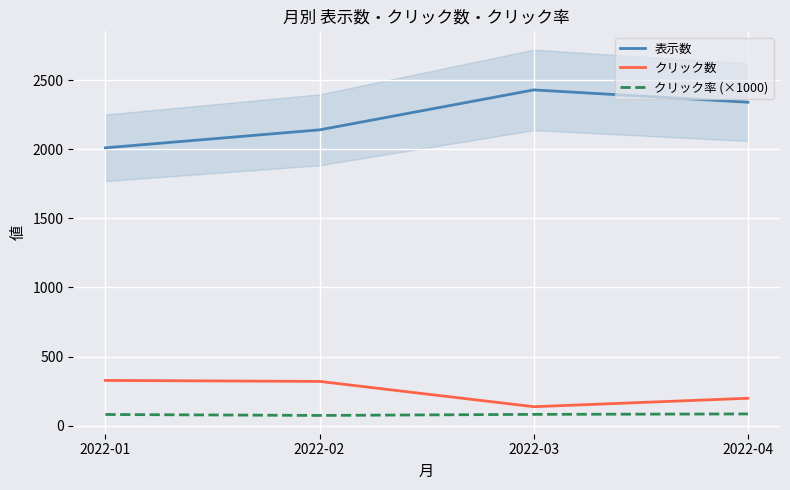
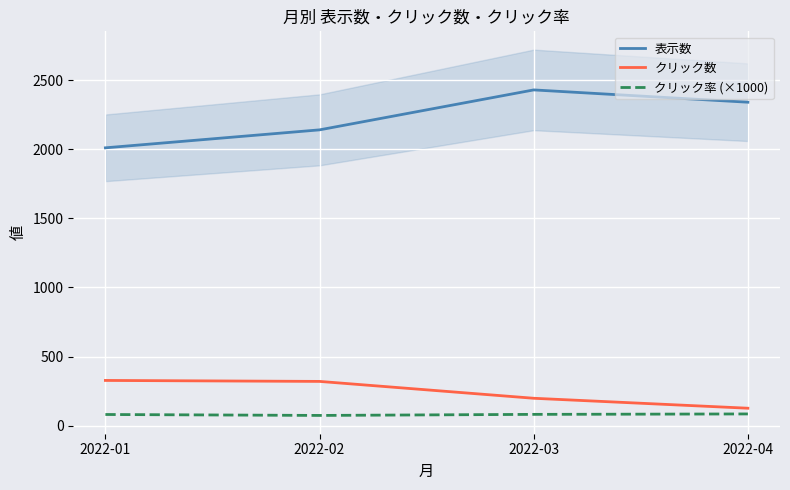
  {
    "クリック数": {
      "2022-01": 330,
      "2022-02": 320,
-     "2022-03": 140,
-     "2022-04": 200
+     "2022-03": 200,
+     "2022-04": 130
    },
    "クリック率 (×1000)": {
      "2022-01": 80,
      "2022-02": 70,
      "2022-03": 80,
      "2022-04": 80
    }
  }
